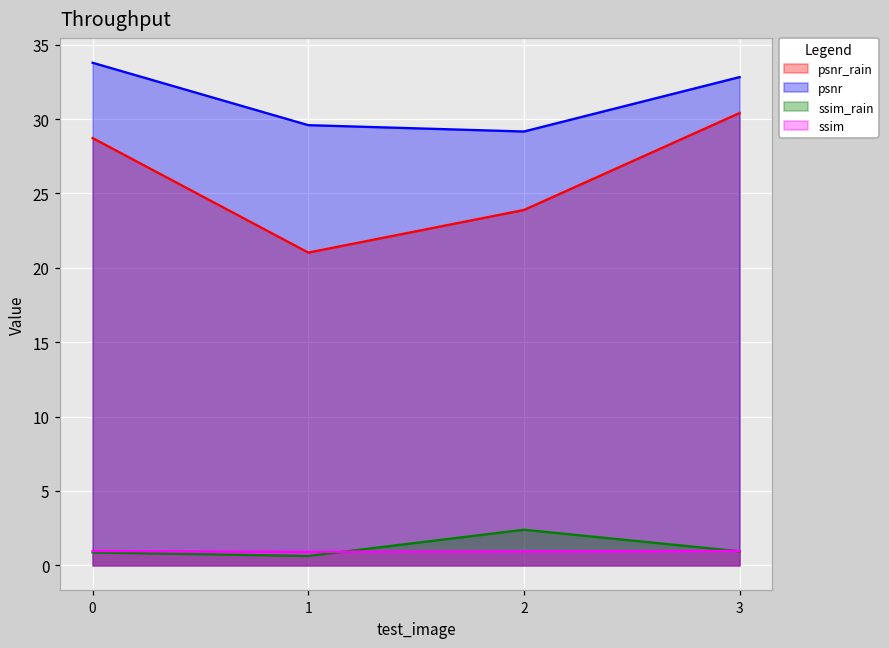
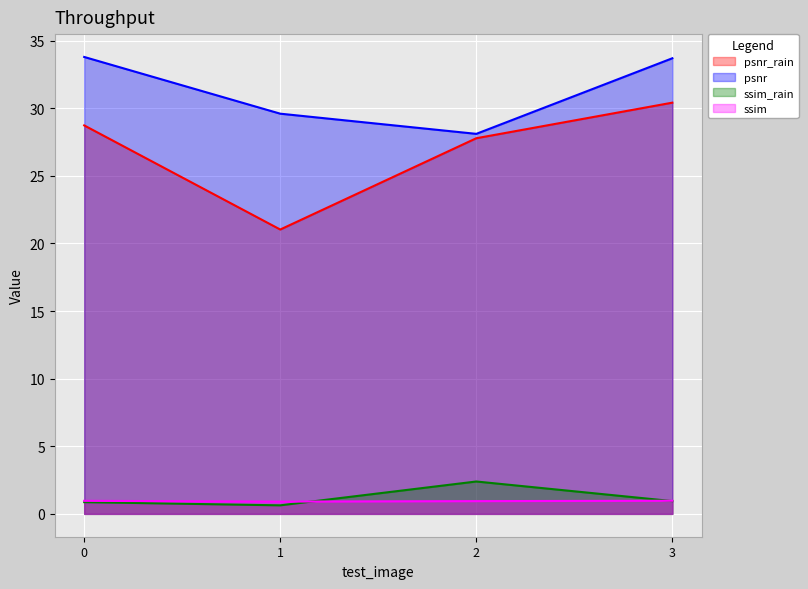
  {
    "psnr_rain": {
      "0": 28.7,
      "1": 21.0,
-     "2": 23.9,
+     "2": 27.8,
      "3": 30.4
    },
    "psnr": {
      "0": 33.8,
      "1": 29.6,
-     "2": 29.2,
-     "3": 32.8
+     "2": 28.1,
+     "3": 33.7
    },
    "ssim_rain": {
      "1": 0.6,
      "2": 2.4
    },
    "ssim": {
      "1": 0.9,
      "2": 0.9
    }
  }
